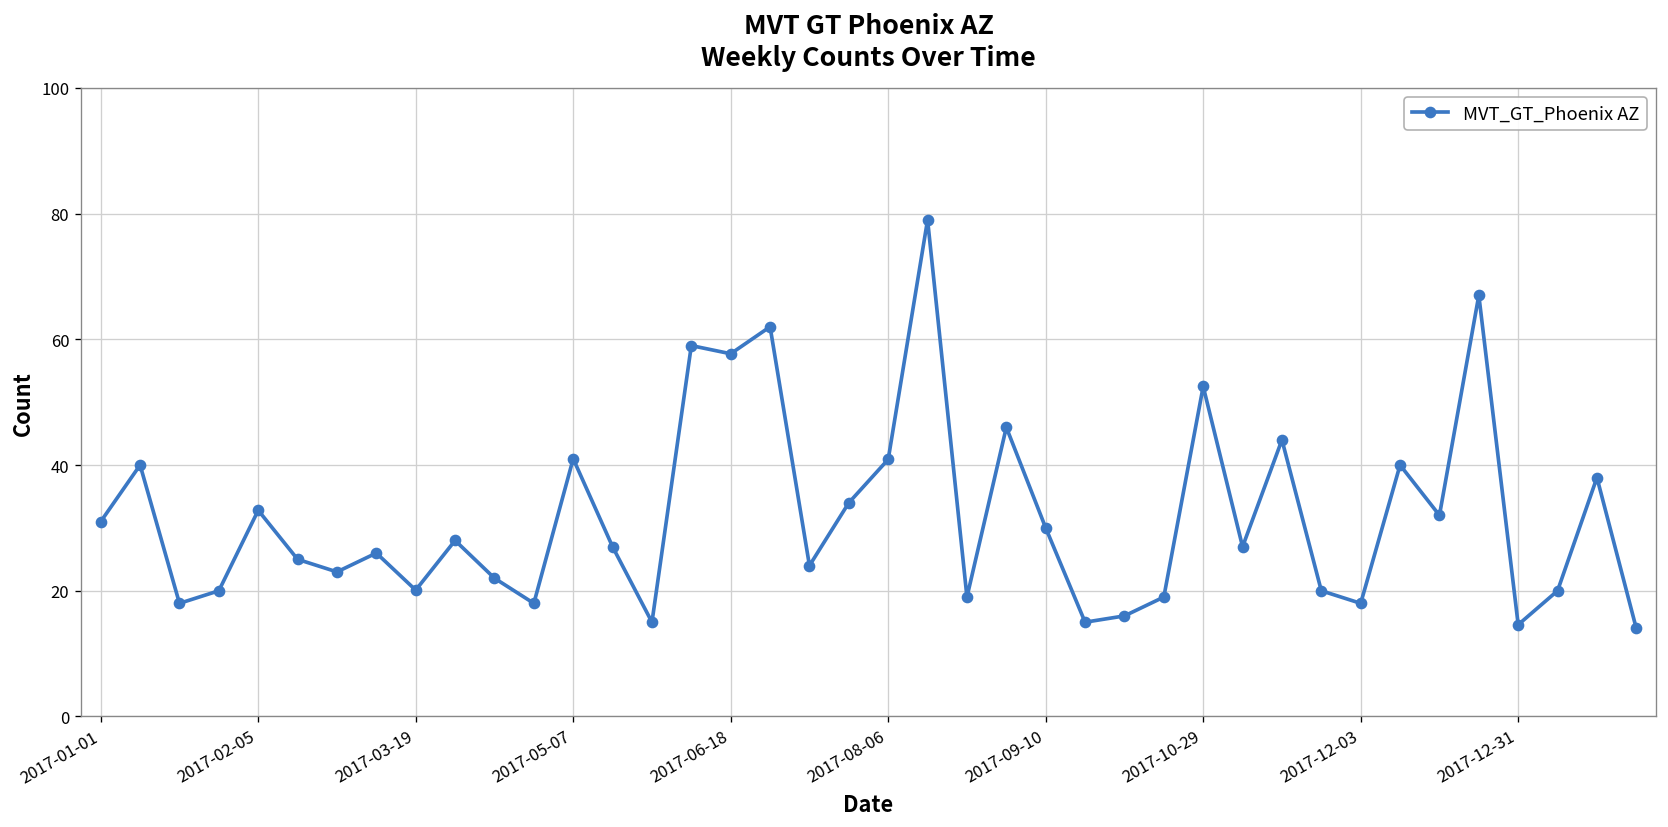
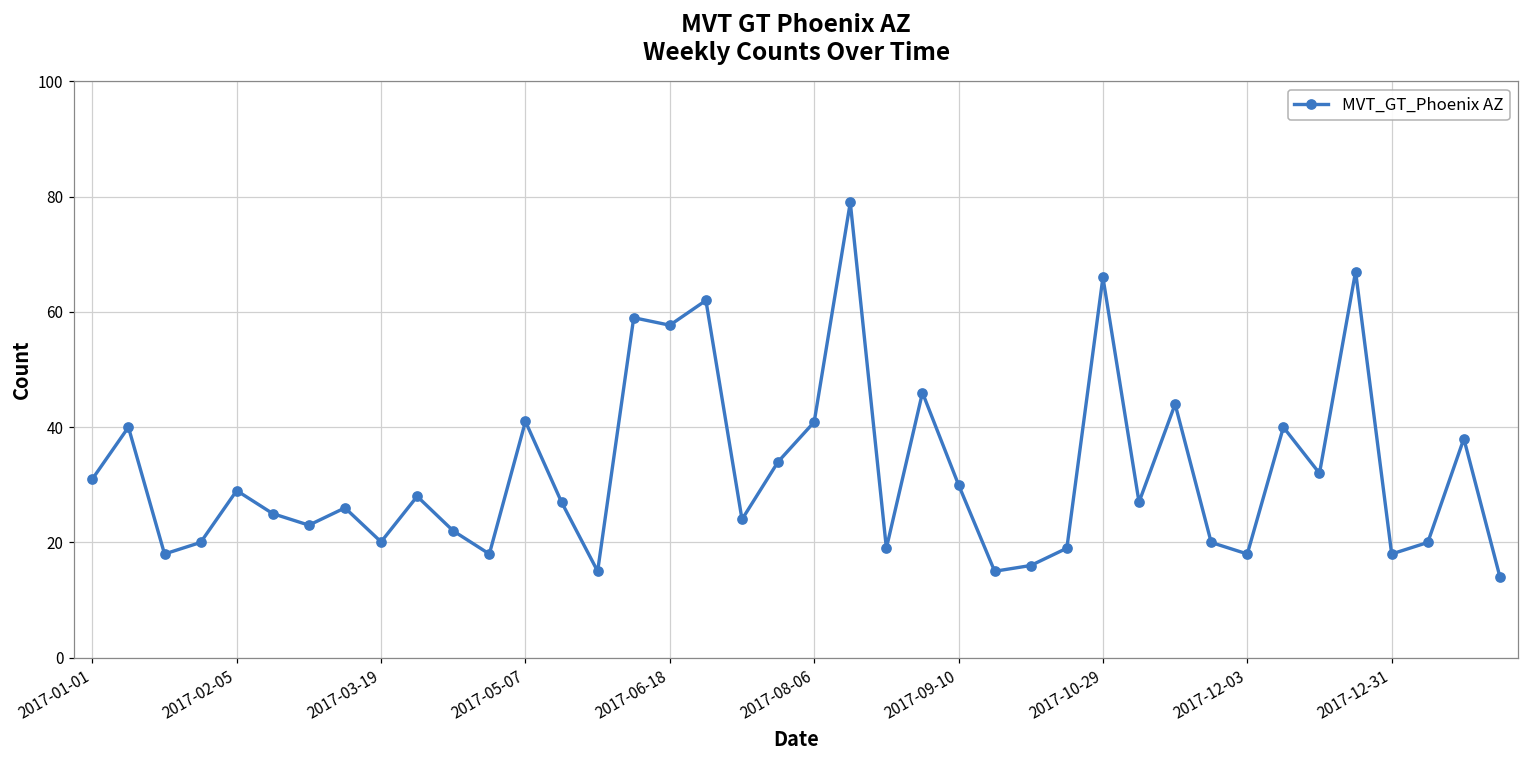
  {
    "2017-01-01": 31,
-   "2017-02-05": 33,
+   "2017-02-05": 29,
    "2017-03-19": 20,
    "2017-05-07": 41,
    "2017-06-18": 58,
    "2017-08-06": 41,
    "2017-09-10": 30,
-   "2017-10-29": 53,
+   "2017-10-29": 66,
    "2017-12-03": 18,
-   "2017-12-31": 15
+   "2017-12-31": 18
  }
